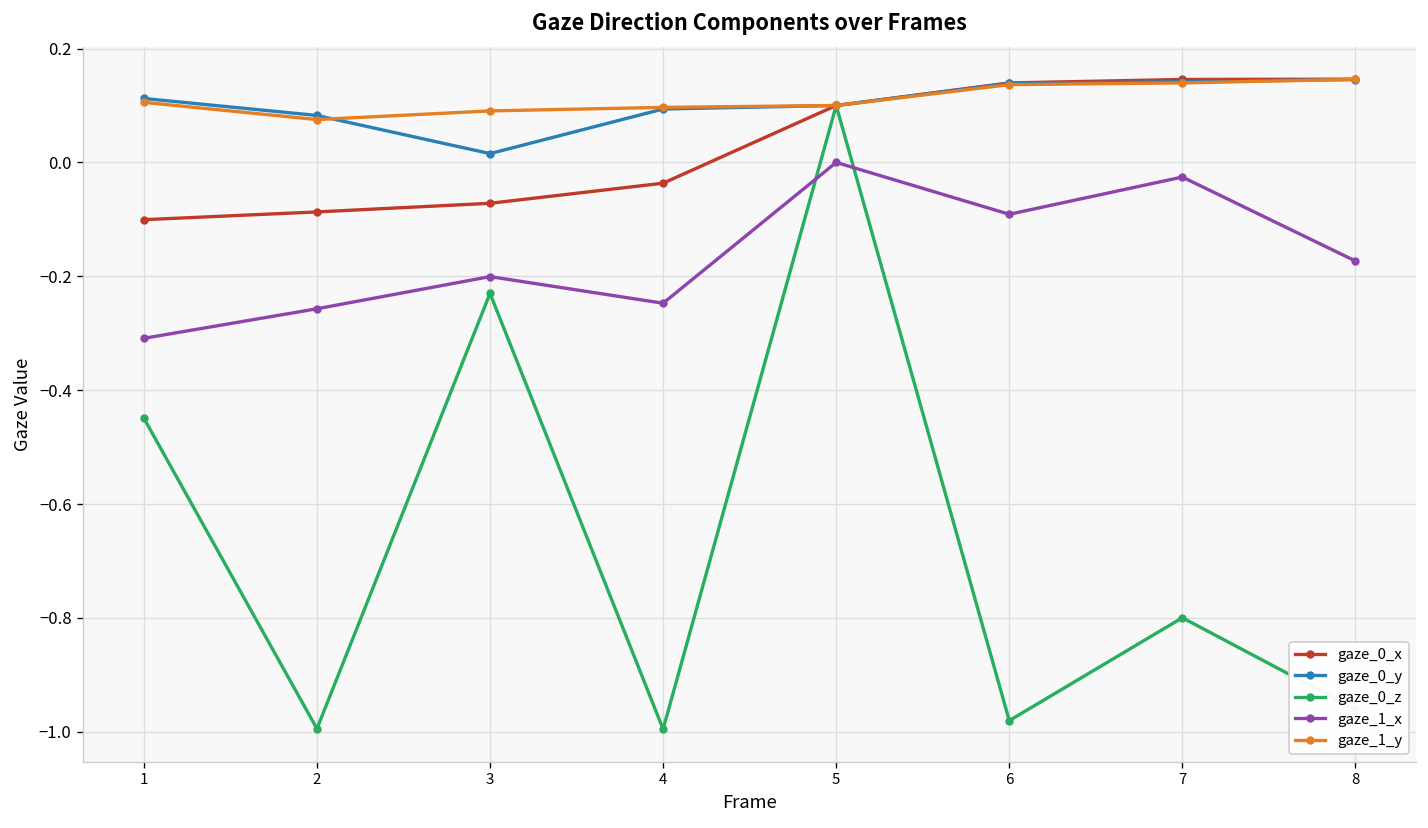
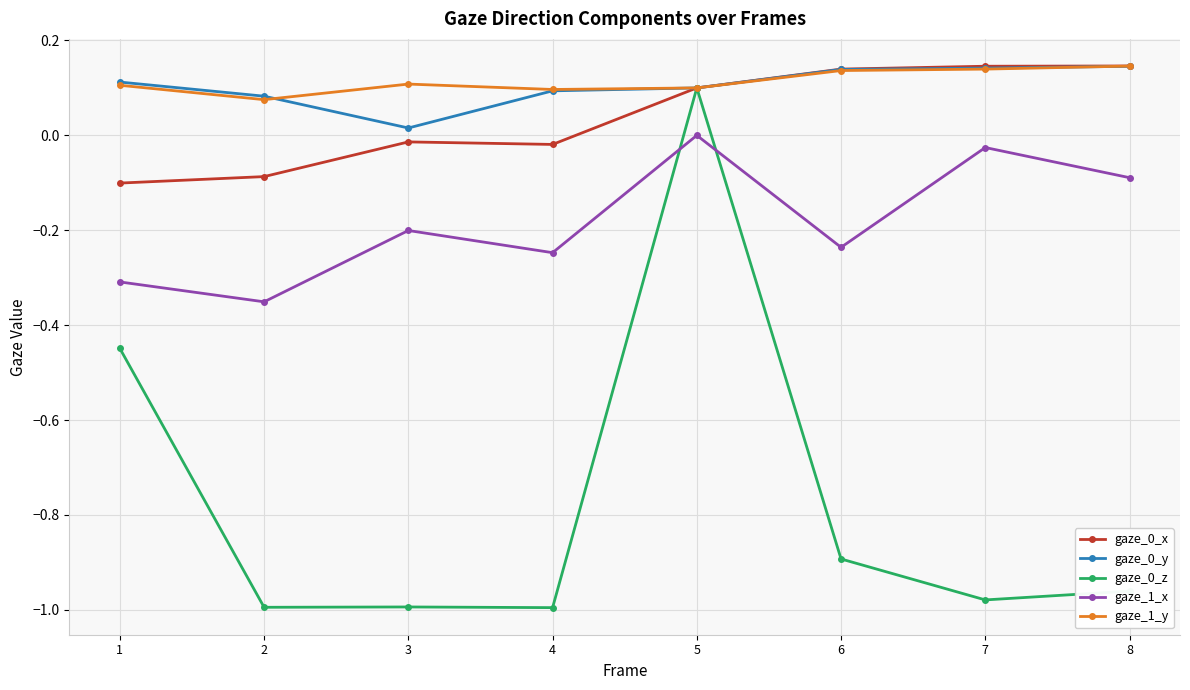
  {
    "gaze_0_x": {
      "1": -0.10,
      "2": -0.09,
-     "3": -0.07,
-     "4": -0.04
+     "3": -0.01,
+     "4": -0.02
    },
    "gaze_0_y": {
      "1": 0.11,
      "2": 0.08,
      "3": 0.02
    },
    "gaze_0_z": {
      "1": -0.45,
      "2": -0.99,
-     "3": -0.23,
+     "3": -0.99,
      "4": -1.00,
-     "6": -0.98,
-     "7": -0.80
+     "6": -0.89,
+     "7": -0.98
    },
    "gaze_1_x": {
      "1": -0.31,
-     "2": -0.26,
+     "2": -0.35,
      "3": -0.20,
      "4": -0.25,
      "5": 0.00,
-     "6": -0.09,
+     "6": -0.24,
      "7": -0.03,
-     "8": -0.17
+     "8": -0.09
    },
    "gaze_1_y": {
      "1": 0.11,
      "2": 0.08,
-     "3": 0.09
+     "3": 0.11
    }
  }
